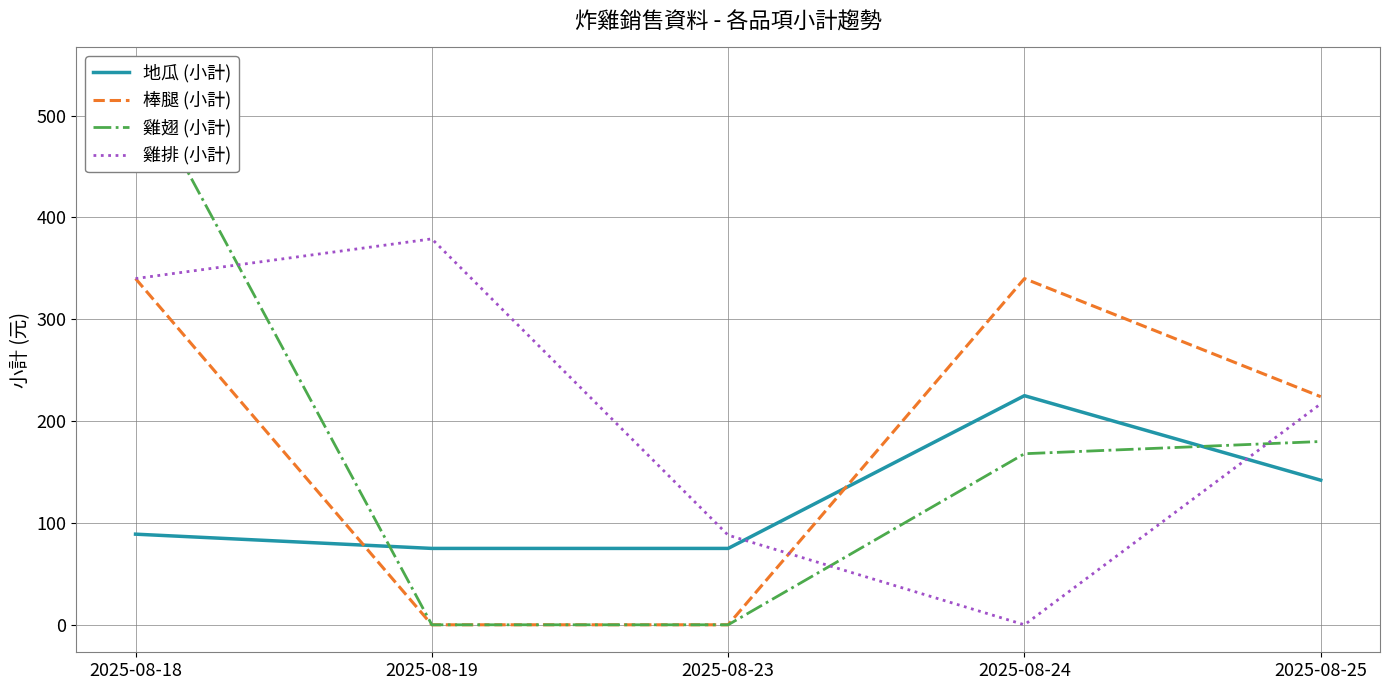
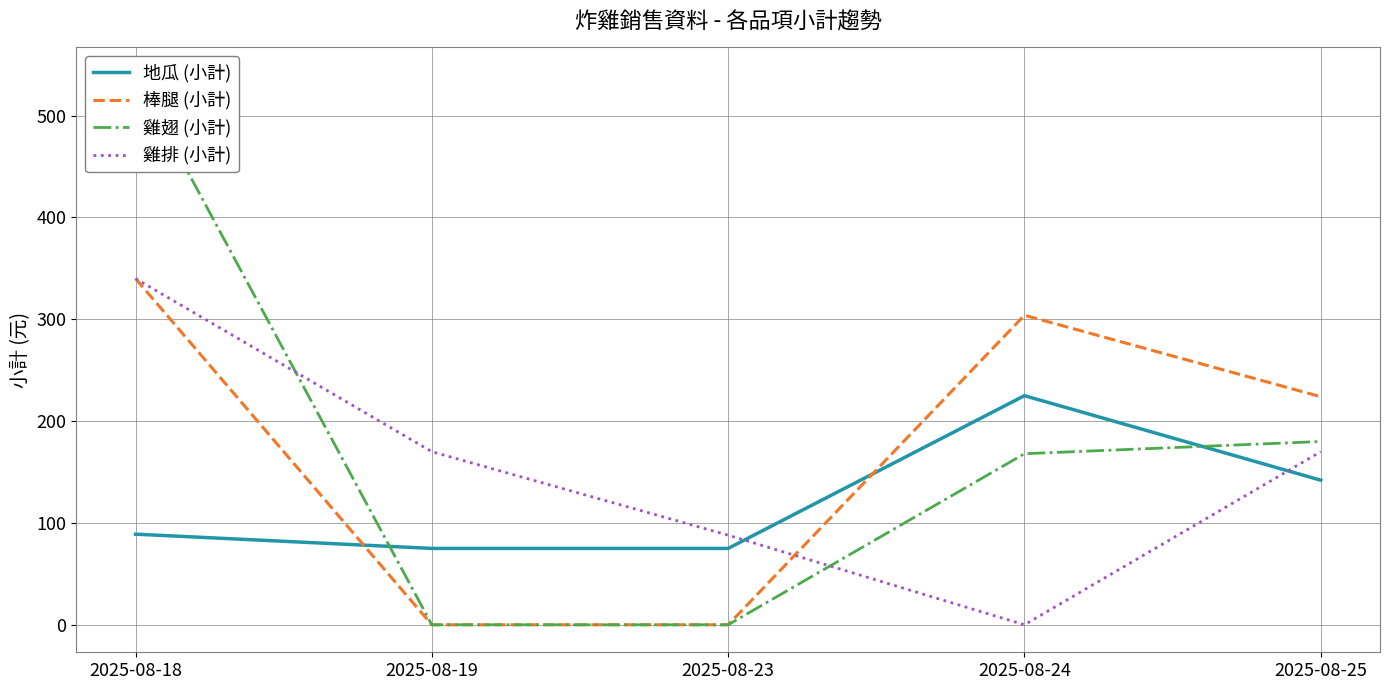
  {
    "地瓜 (小計)": {
      "2025-08-18": 89,
      "2025-08-19": 75,
      "2025-08-23": 75,
      "2025-08-24": 225,
      "2025-08-25": 142
    },
    "棒腿 (小計)": {
-     "2025-08-24": 340,
+     "2025-08-24": 304,
      "2025-08-25": 224
    },
    "雞翅 (小計)": {
      "2025-08-24": 168,
      "2025-08-25": 180
    },
    "雞排 (小計)": {
-     "2025-08-19": 379,
+     "2025-08-19": 170,
      "2025-08-23": 88,
      "2025-08-24": 0,
-     "2025-08-25": 217
+     "2025-08-25": 170
    }
  }
